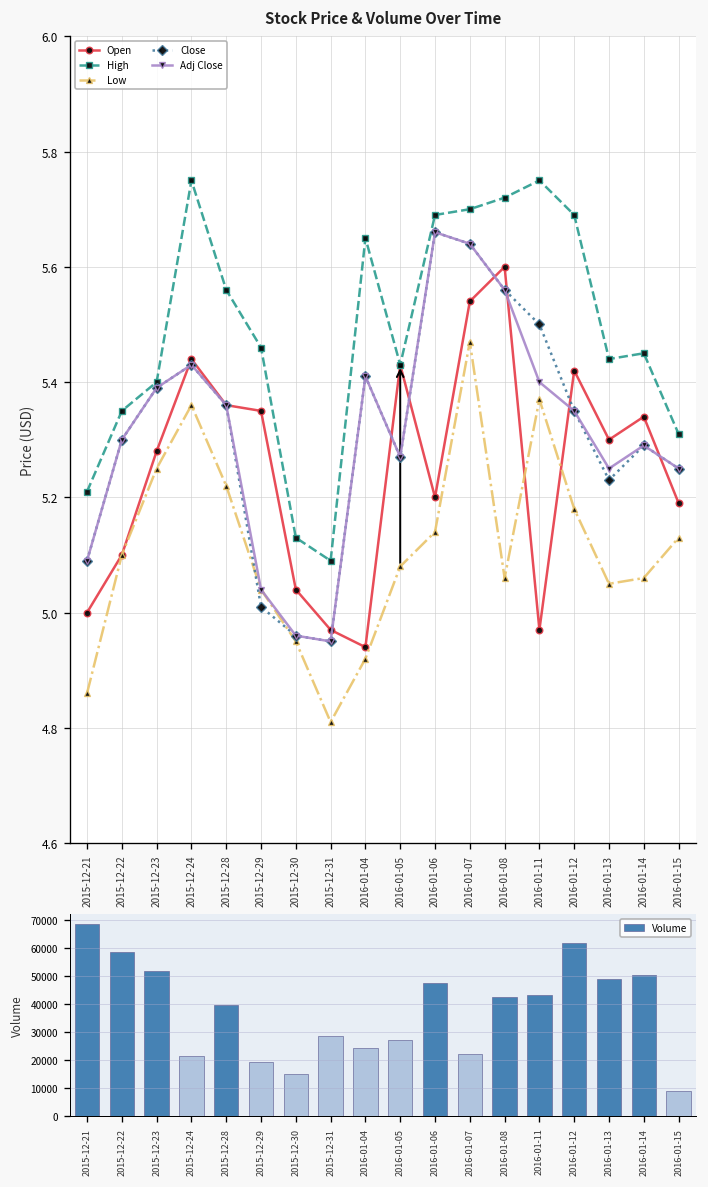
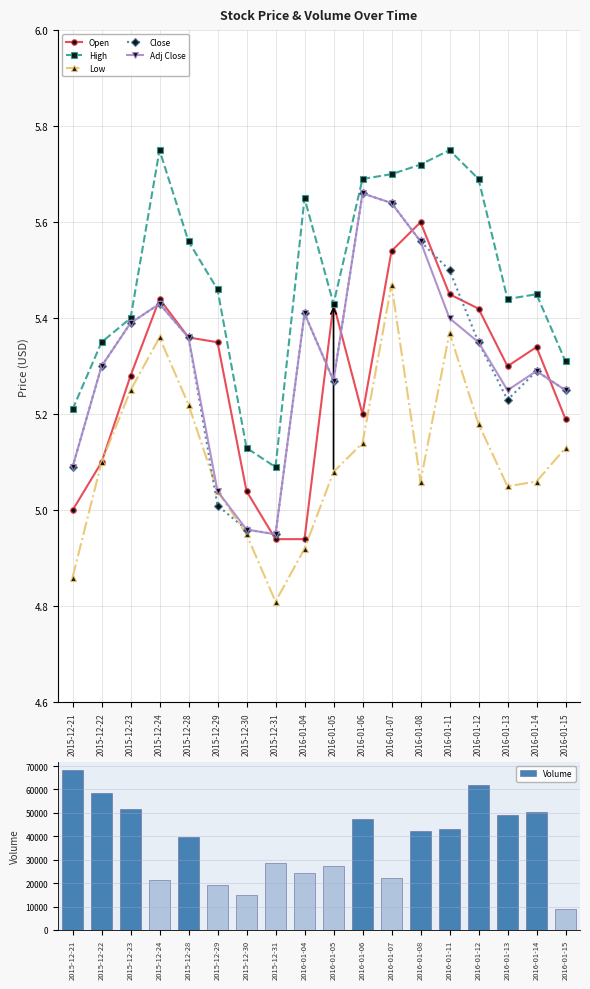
  {
    "Stock Price & Volume Over Time": {
      "Open": {
        "2015-12-21": 5.00,
        "2015-12-23": 5.28,
        "2015-12-24": 5.44,
        "2015-12-29": 5.35,
        "2015-12-30": 5.04,
-       "2015-12-31": 4.97,
+       "2015-12-31": 4.94,
        "2016-01-04": 4.94,
        "2016-01-06": 5.20,
        "2016-01-07": 5.54,
        "2016-01-08": 5.60,
-       "2016-01-11": 4.97,
+       "2016-01-11": 5.45,
        "2016-01-12": 5.42,
        "2016-01-13": 5.30,
        "2016-01-14": 5.34,
        "2016-01-15": 5.19
      },
      "Low": {
        "2015-12-21": 4.86,
        "2015-12-23": 5.25,
        "2015-12-24": 5.36,
        "2015-12-28": 5.22,
        "2015-12-30": 4.95,
        "2015-12-31": 4.81,
        "2016-01-04": 4.92,
        "2016-01-05": 5.08,
        "2016-01-06": 5.14,
        "2016-01-07": 5.47,
        "2016-01-08": 5.06,
        "2016-01-11": 5.37,
        "2016-01-12": 5.18,
        "2016-01-13": 5.05,
        "2016-01-14": 5.06,
        "2016-01-15": 5.13
      },
      "Adj Close": {
        "2016-01-11": 5.40,
        "2016-01-13": 5.25
      }
    }
  }
